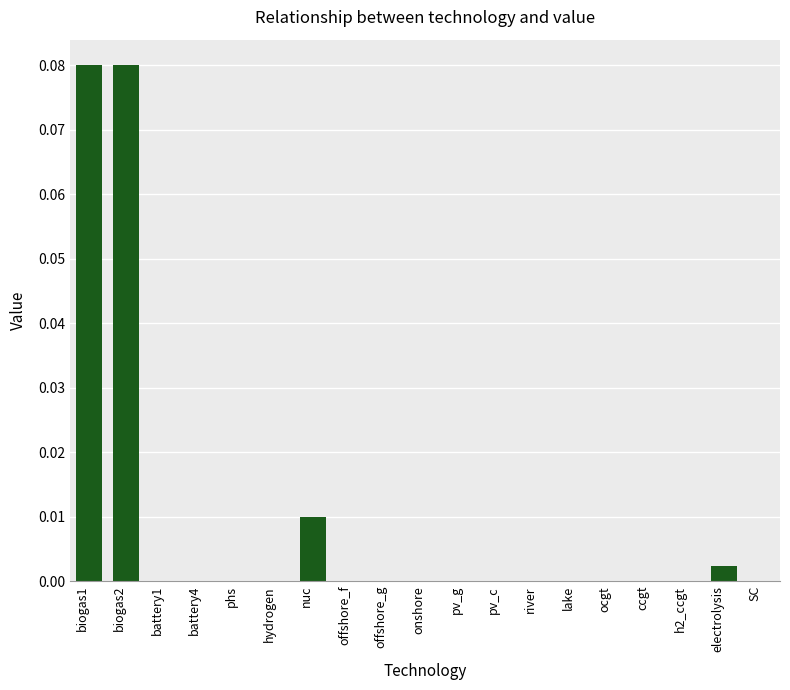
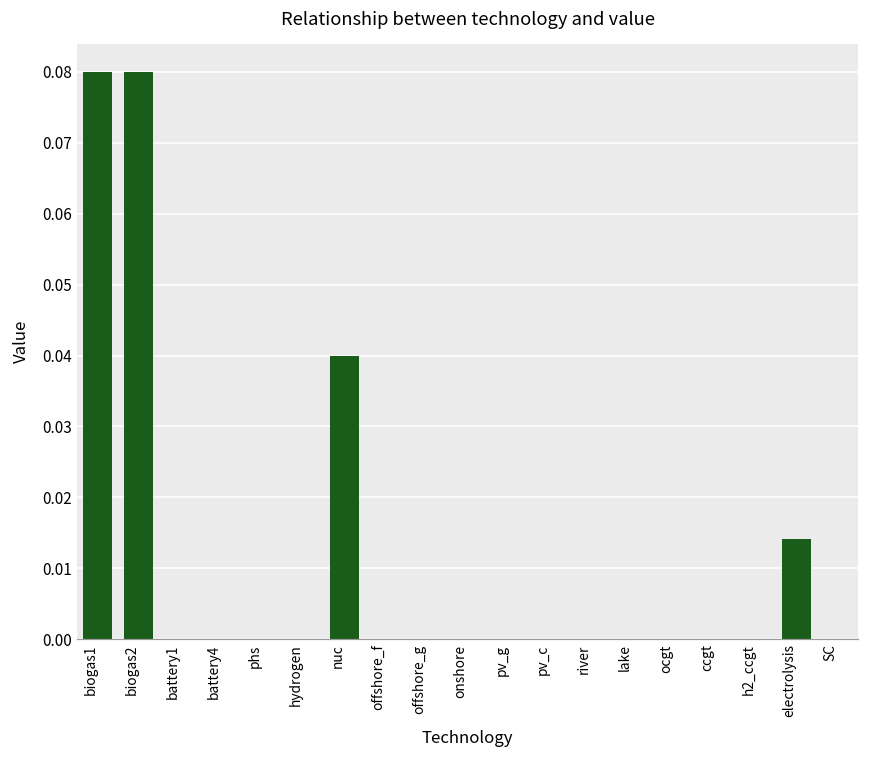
  {
    "biogas1": 0.080,
    "biogas2": 0.080,
-   "nuc": 0.01,
+   "nuc": 0.04,
    "offshore_f": 0.000,
    "offshore_g": 0.000,
    "onshore": 0.000,
    "pv_g": 0.000,
    "pv_c": 0.000,
    "river": 0.000,
    "lake": 0.000,
    "ocgt": 0.000,
    "ccgt": 0.000,
    "h2_ccgt": 0.000,
-   "electrolysis": 0.002
+   "electrolysis": 0.014
  }
